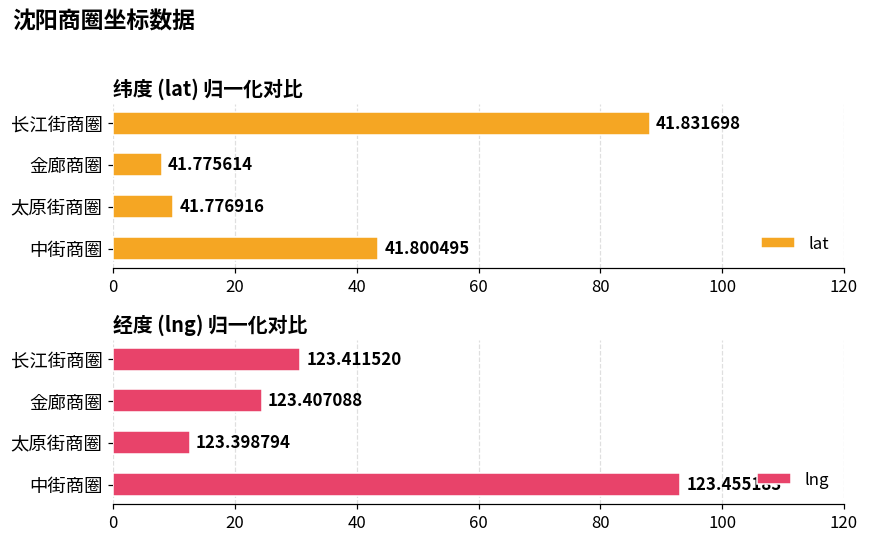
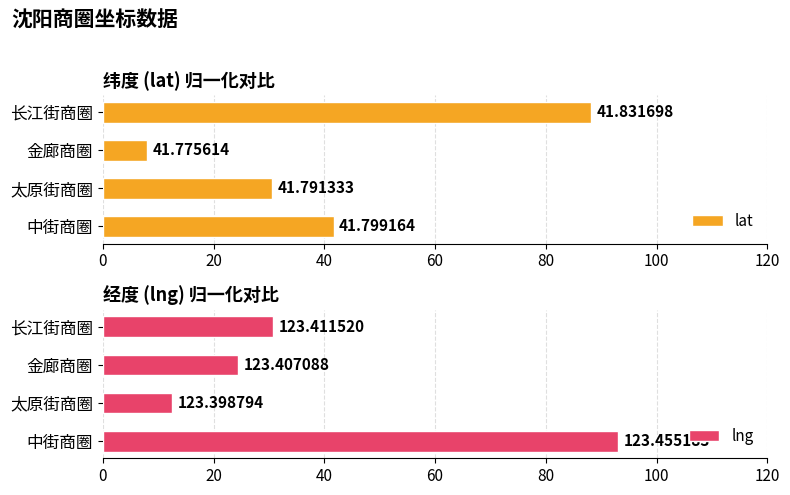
  {
    "纬度 (lat) 归一化对比": {
-     "太原街商圈": 41.776916,
-     "中街商圈": 41.800495
+     "太原街商圈": 41.791333,
+     "中街商圈": 41.799164
    }
  }
